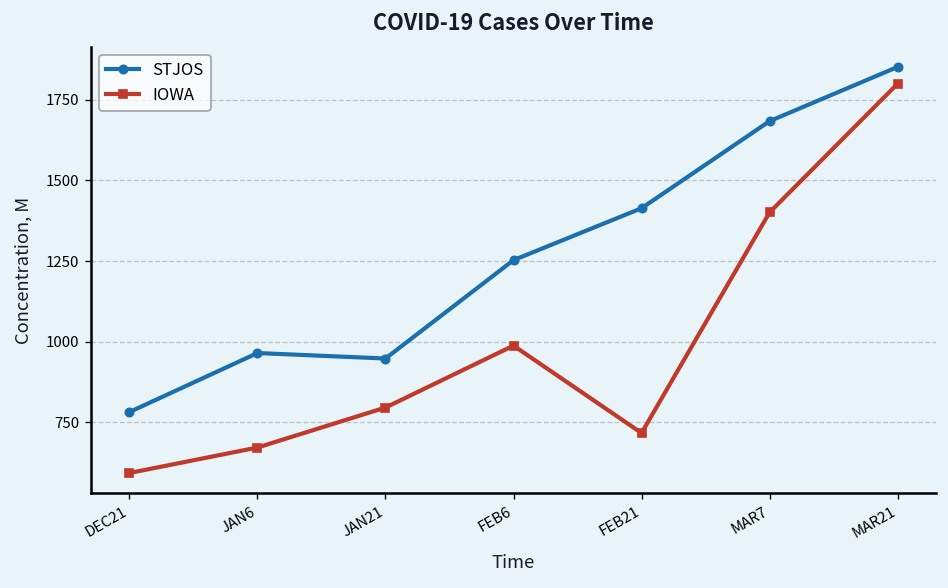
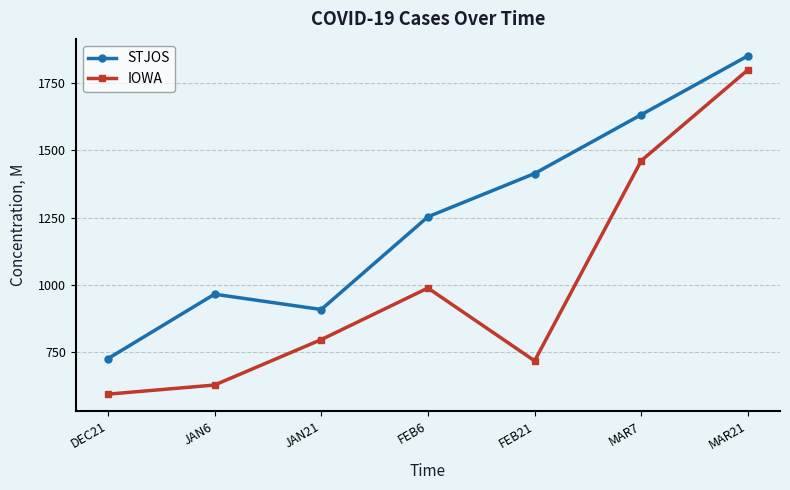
  {
    "STJOS": {
-     "DEC21": 780,
+     "DEC21": 730,
      "JAN6": 970,
-     "JAN21": 950,
+     "JAN21": 910,
      "FEB6": 1250,
      "FEB21": 1410,
-     "MAR7": 1680,
+     "MAR7": 1630,
      "MAR21": 1850
    },
    "IOWA": {
      "DEC21": 590,
-     "JAN6": 670,
+     "JAN6": 630,
      "JAN21": 800,
      "FEB6": 990,
      "FEB21": 720,
-     "MAR7": 1400,
+     "MAR7": 1460,
      "MAR21": 1800
    }
  }
